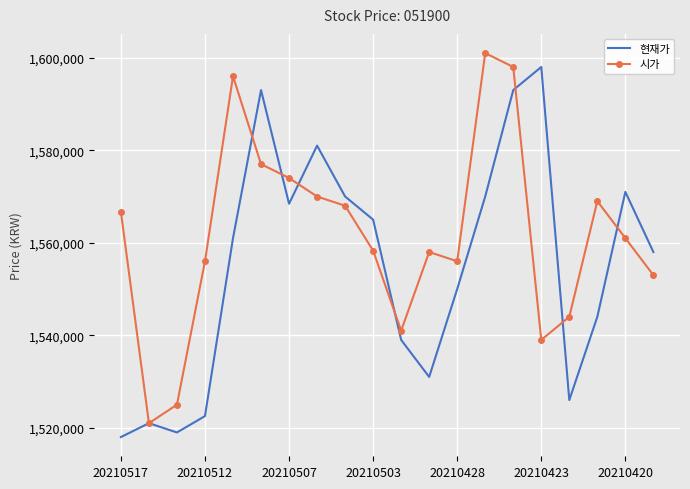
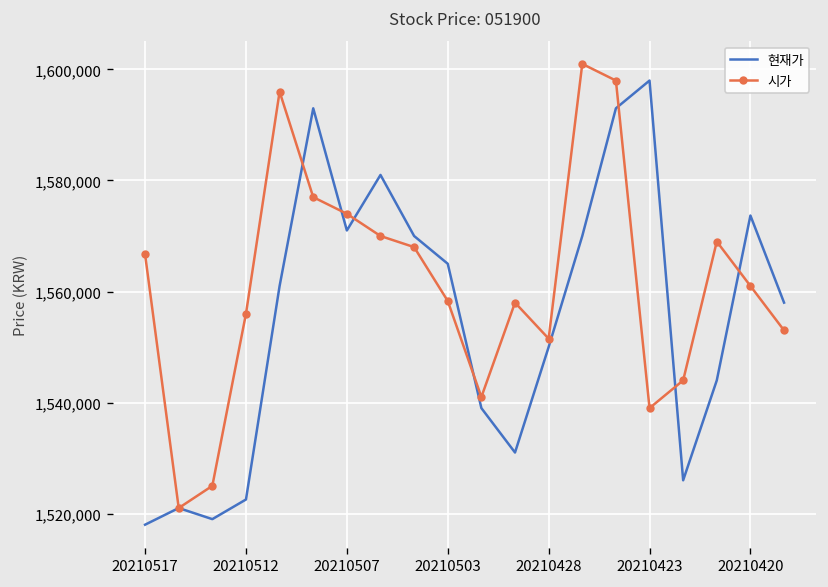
  {
    "현재가": {
      "20210517": "1,518,000",
      "20210512": "1,523,000",
-     "20210507": "1,568,000",
+     "20210507": "1,571,000",
      "20210503": "1,565,000",
      "20210428": "1,550,000",
      "20210423": "1,598,000",
-     "20210420": "1,571,000"
+     "20210420": "1,574,000"
    },
    "시가": {
      "20210517": "1,567,000",
      "20210512": "1,556,000",
      "20210507": "1,574,000",
      "20210503": "1,558,000",
-     "20210428": "1,556,000",
+     "20210428": "1,552,000",
      "20210423": "1,539,000",
      "20210420": "1,561,000"
    }
  }
